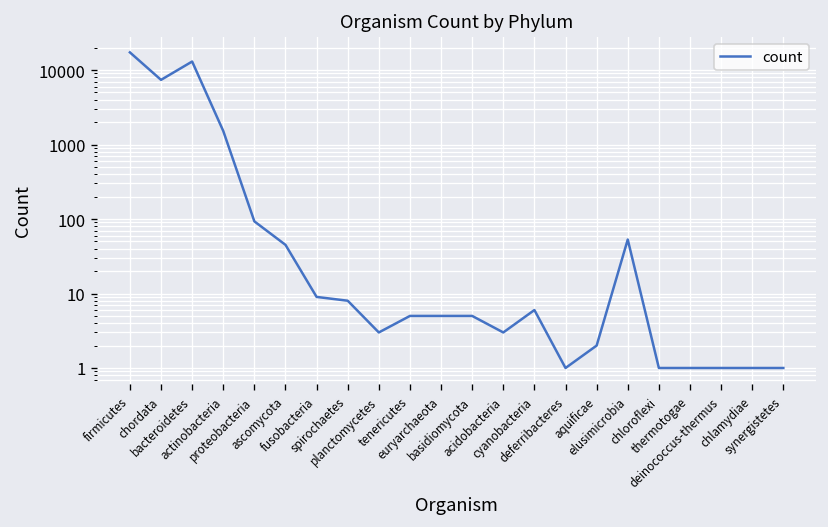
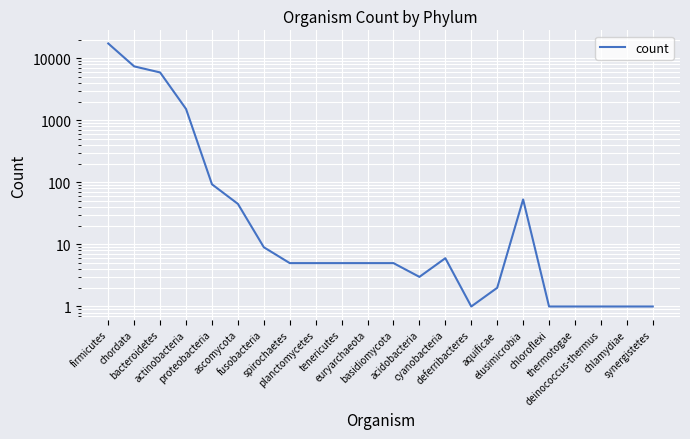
  {
    "firmicutes": 17000,
    "chordata": 7000,
-   "bacteroidetes": 13000,
+   "bacteroidetes": 6000,
    "actinobacteria": 1500,
    "proteobacteria": 90,
    "ascomycota": 50,
    "fusobacteria": 9,
-   "spirochaetes": 8,
-   "planctomycetes": 3,
+   "spirochaetes": 5,
+   "planctomycetes": 5,
    "tenericutes": 5,
    "euryarchaeota": 5,
    "basidiomycota": 5,
    "acidobacteria": 3,
    "cyanobacteria": 6,
    "deferribacteres": 1,
    "aquificae": 2,
    "elusimicrobia": 50,
    "chloroflexi": 1,
    "thermotogae": 1,
    "deinococcus-thermus": 1,
    "chlamydiae": 1,
    "synergistetes": 1
  }
